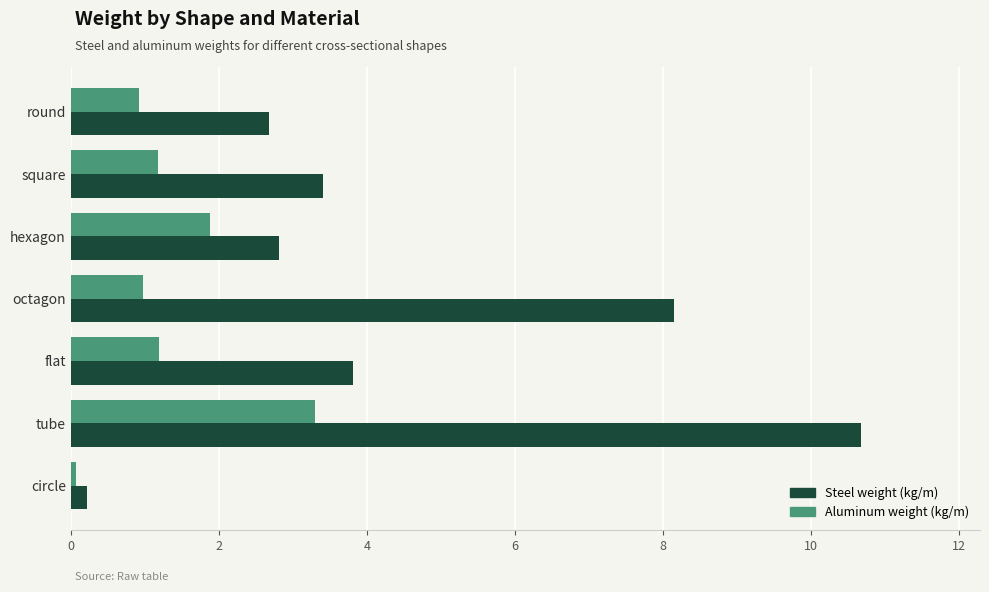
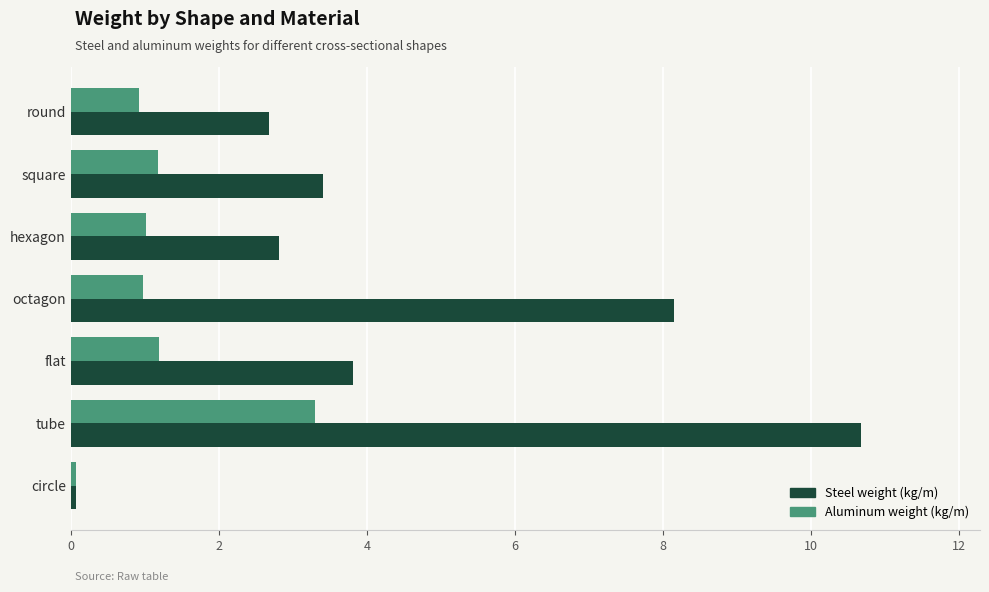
  {
    "Steel weight (kg/m)": {
      "round": 2.7,
      "square": 3.4,
      "hexagon": 2.8,
      "octagon": 8.1,
      "flat": 3.8,
      "tube": 10.7,
-     "circle": 0.2
+     "circle": 0.1
    },
    "Aluminum weight (kg/m)": {
      "round": 0.9,
      "square": 1.2,
-     "hexagon": 1.9,
+     "hexagon": 1.0,
      "octagon": 1.0,
      "flat": 1.2,
      "tube": 3.3,
      "circle": 0.1
    }
  }
